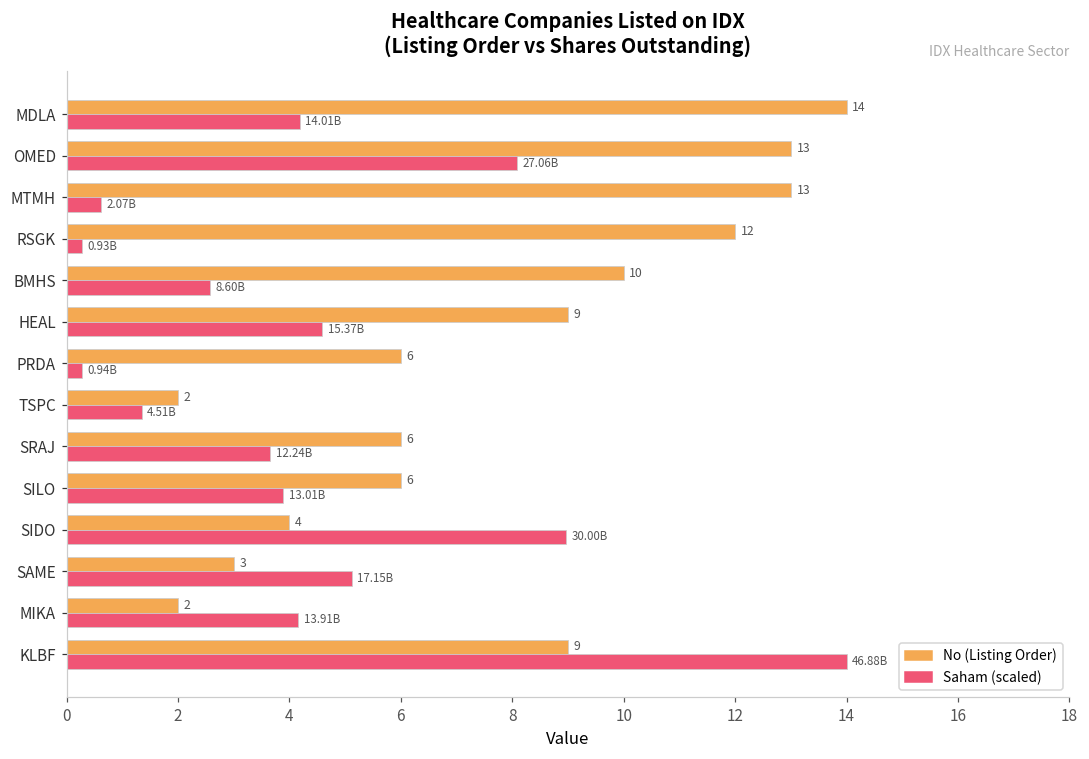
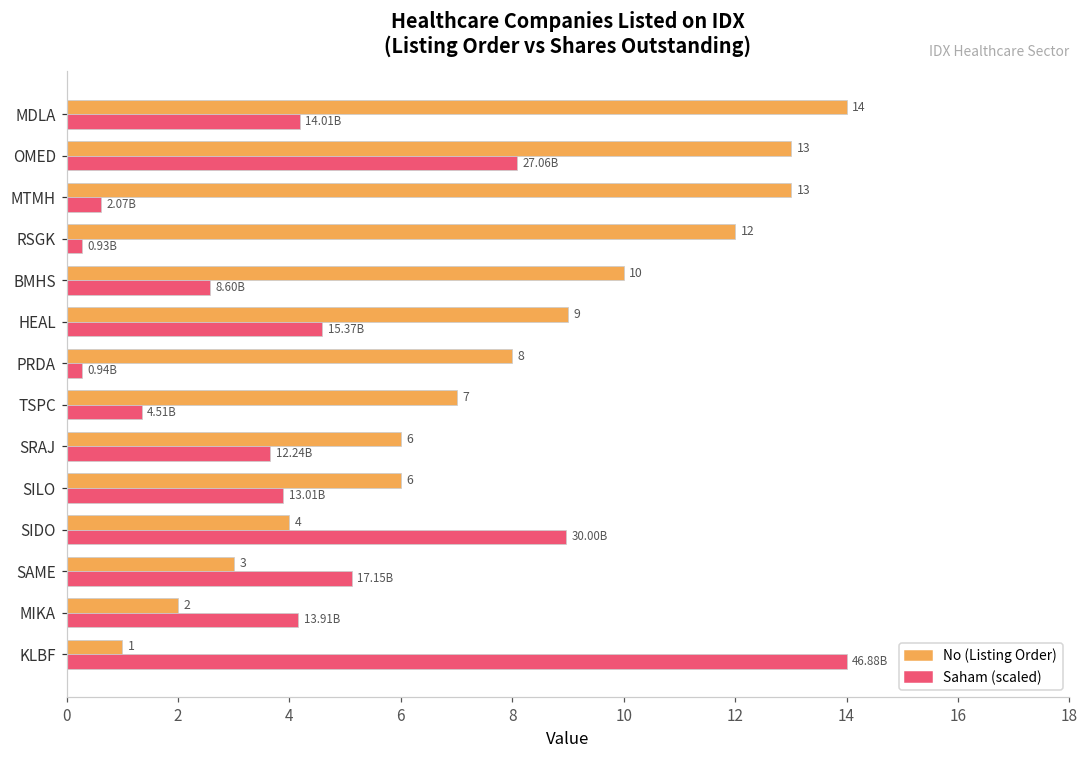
  {
    "No (Listing Order)": {
      "MDLA": 14,
      "OMED": 13,
      "MTMH": 13,
      "RSGK": 12,
      "BMHS": 10,
      "HEAL": 9,
-     "PRDA": 6,
-     "TSPC": 2,
+     "PRDA": 8,
+     "TSPC": 7,
      "SRAJ": 6,
      "SILO": 6,
      "SIDO": 4,
      "SAME": 3,
      "MIKA": 2,
-     "KLBF": 9
+     "KLBF": 1
    }
  }
